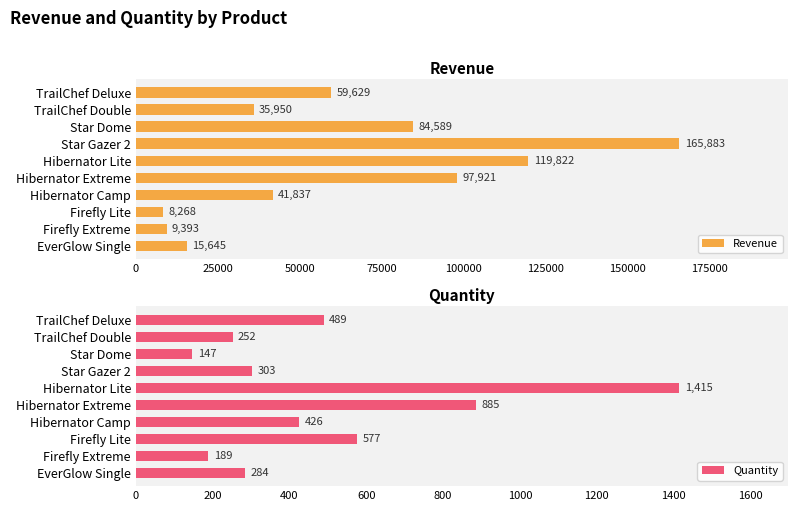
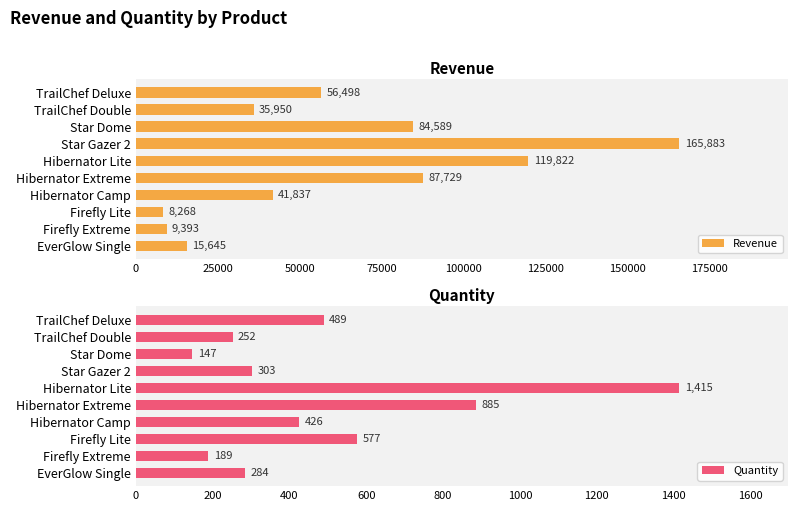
  {
    "Revenue": {
-     "TrailChef Deluxe": "59,629",
+     "TrailChef Deluxe": "56,498",
      "TrailChef Double": "35,950",
      "Star Dome": "84,589",
      "Star Gazer 2": "165,883",
      "Hibernator Lite": "119,822",
-     "Hibernator Extreme": "97,921",
+     "Hibernator Extreme": "87,729",
      "Hibernator Camp": "41,837",
      "Firefly Lite": "8,268",
      "Firefly Extreme": "9,393",
      "EverGlow Single": "15,645"
    },
    "Quantity": {
      "TrailChef Deluxe": "489",
      "TrailChef Double": "252",
      "Star Dome": "147",
      "Star Gazer 2": "303",
      "Hibernator Lite": "1,415",
      "Hibernator Extreme": "885",
      "Hibernator Camp": "426",
      "Firefly Lite": "577",
      "Firefly Extreme": "189",
      "EverGlow Single": "284"
    }
  }
